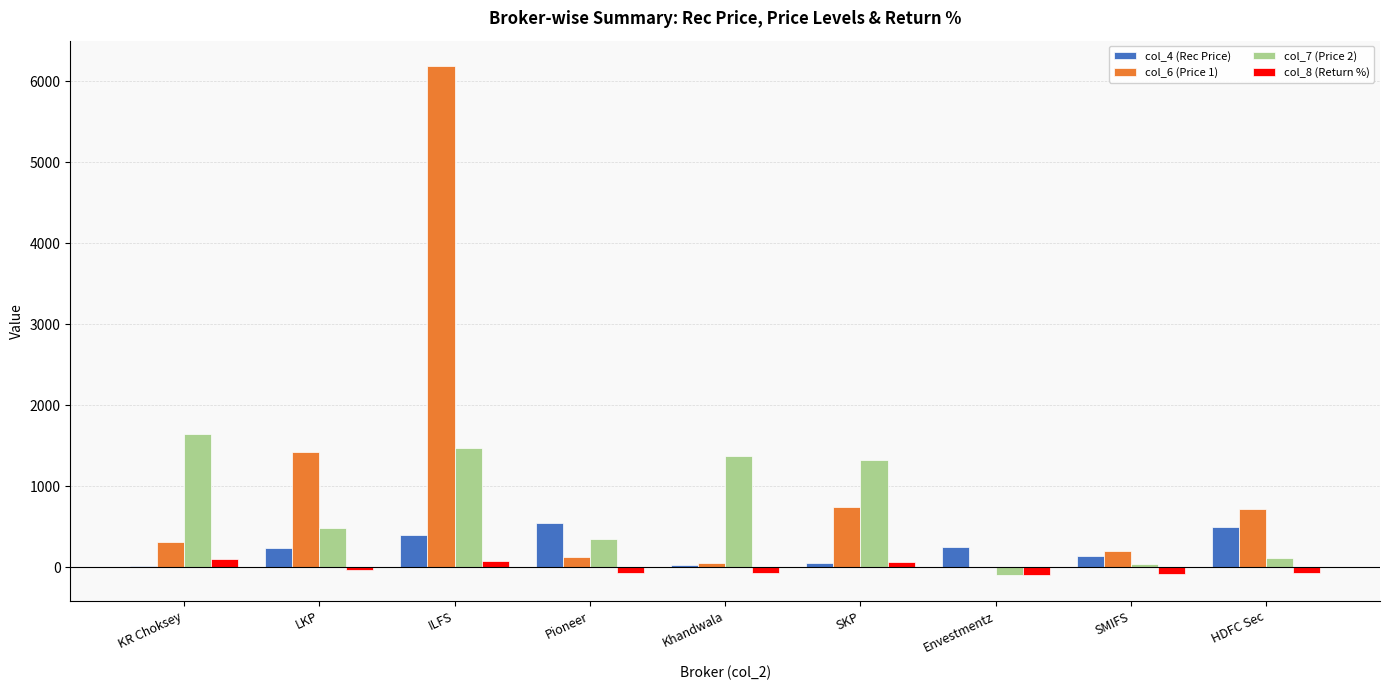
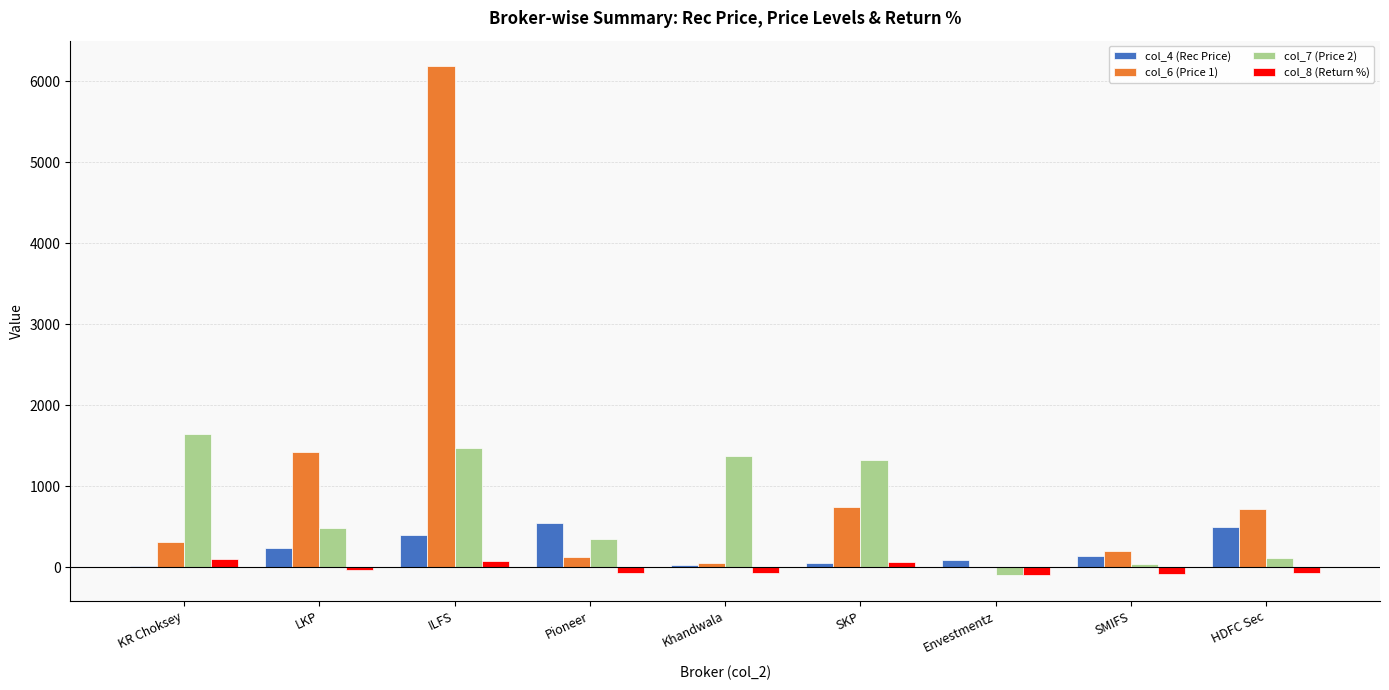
  {
    "col_4 (Rec Price)": {
      "LKP": 200,
      "ILFS": 400,
      "Pioneer": 500,
      "SKP": 100,
-     "Envestmentz": 200,
+     "Envestmentz": 100,
      "SMIFS": 100,
      "HDFC Sec": 500
    },
    "col_6 (Price 1)": {
      "KR Choksey": 300,
      "LKP": 1400,
      "ILFS": 6200,
      "Pioneer": 100,
      "Khandwala": 100,
      "SKP": 700,
      "SMIFS": 200,
      "HDFC Sec": 700
    },
    "col_7 (Price 2)": {
      "KR Choksey": 1600,
      "LKP": 500,
      "ILFS": 1500,
      "Pioneer": 300,
      "Khandwala": 1400,
      "SKP": 1300,
      "Envestmentz": -100,
      "SMIFS": 0,
      "HDFC Sec": 100
    },
    "col_8 (Return %)": {
      "KR Choksey": 100,
      "LKP": 0,
      "ILFS": 100,
      "Pioneer": -100,
      "Khandwala": -100,
      "SKP": 100,
      "Envestmentz": -100,
      "SMIFS": -100,
      "HDFC Sec": -100
    }
  }
